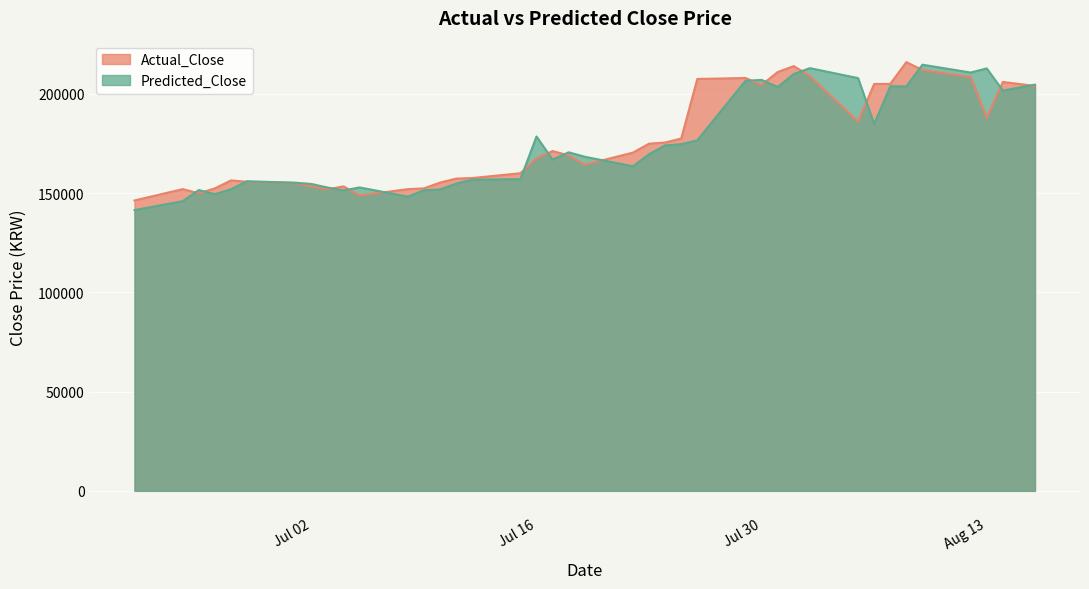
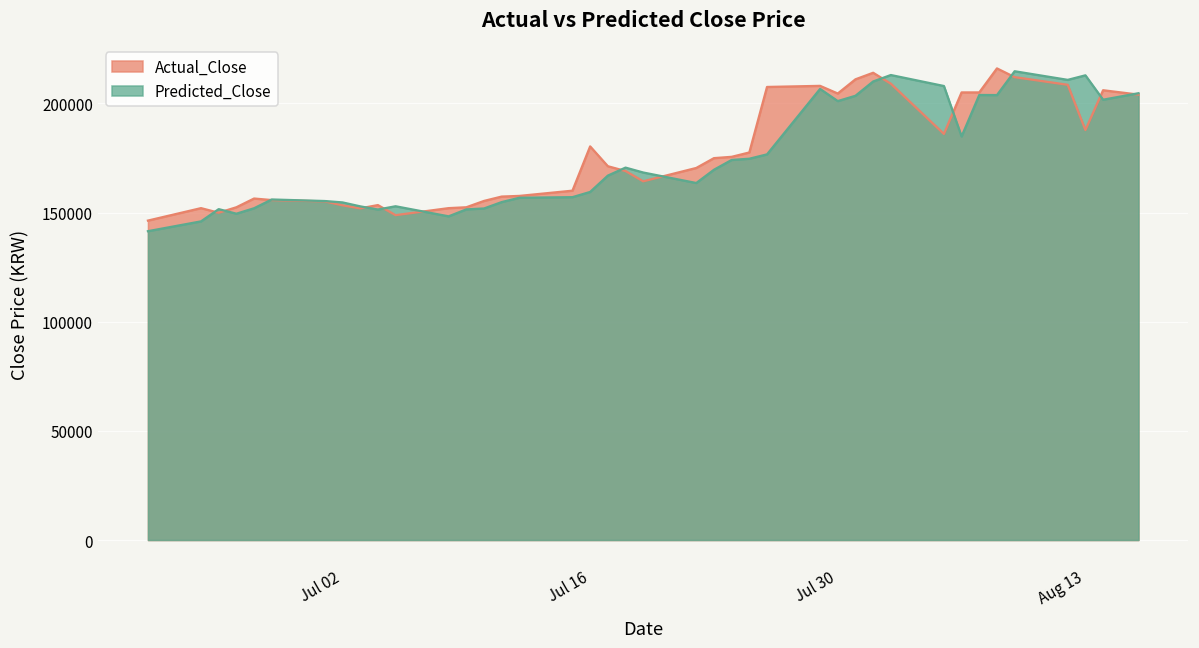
  {
    "Actual_Close": {
      "Jul 02": 153000,
-     "Jul 16": 168000,
+     "Jul 16": 180000,
      "Jul 30": 204000,
      "Aug 13": 188000
    },
    "Predicted_Close": {
      "Jul 02": 155000,
-     "Jul 16": 179000,
-     "Jul 30": 207000,
+     "Jul 16": 159000,
+     "Jul 30": 201000,
      "Aug 13": 213000
    }
  }
